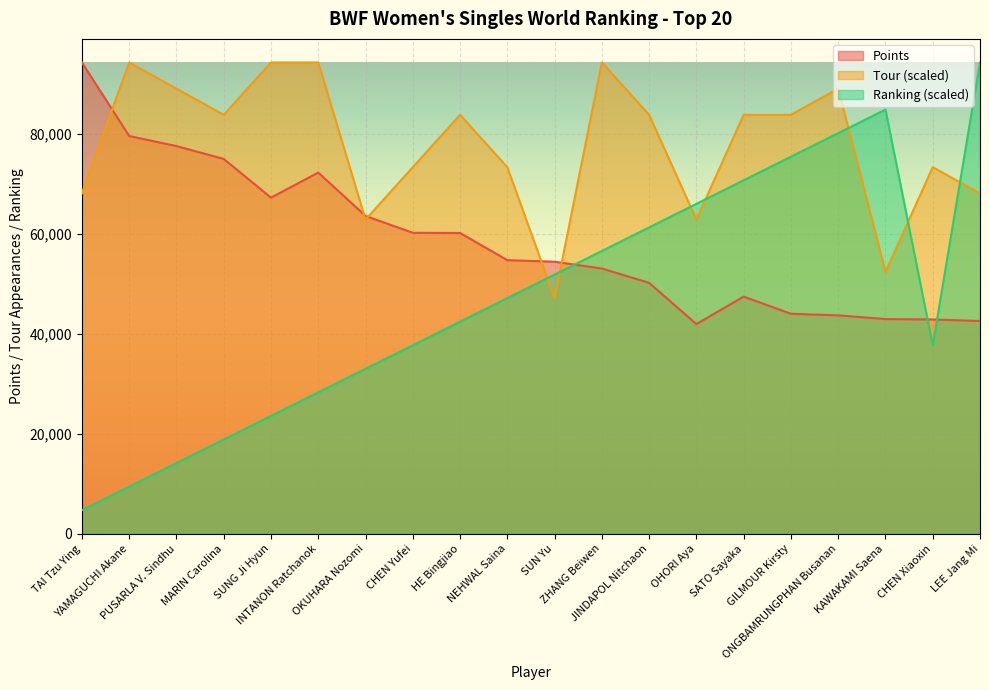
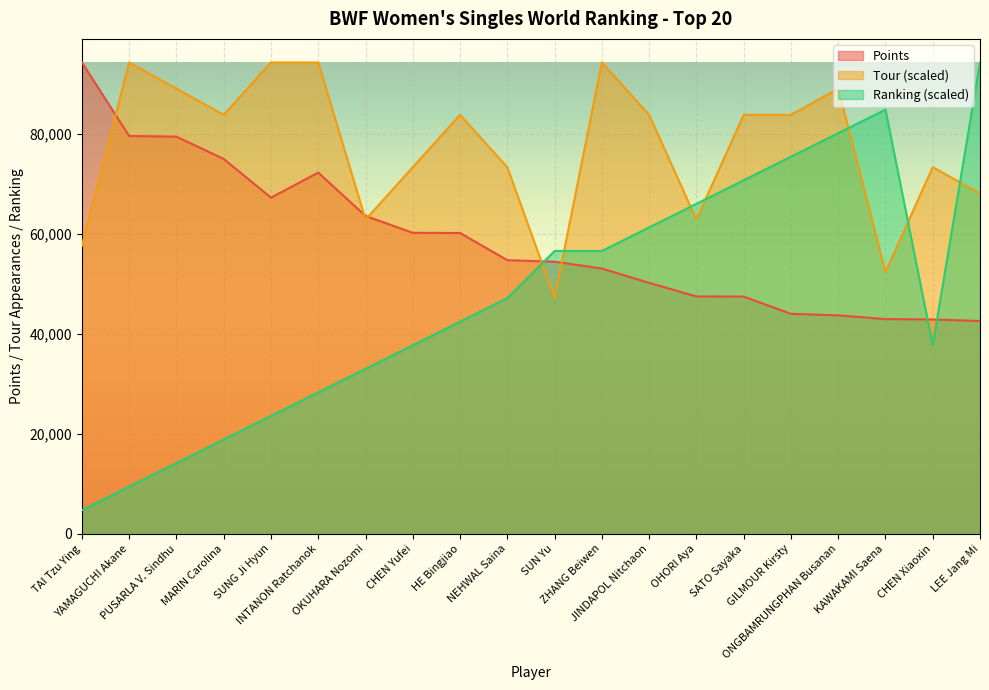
  {
    "Points": {
      "TAI Tzu Ying": "94,000",
      "YAMAGUCHI Akane": "80,000",
-     "PUSARLA V. Sindhu": "78,000",
+     "PUSARLA V. Sindhu": "79,000",
      "MARIN Carolina": "75,000",
      "SUNG Ji Hyun": "67,000",
      "INTANON Ratchanok": "72,000",
      "OKUHARA Nozomi": "64,000",
      "CHEN Yufei": "60,000",
      "HE Bingjiao": "60,000",
      "NEHWAL Saina": "55,000",
      "SUN Yu": "54,000",
      "ZHANG Beiwen": "53,000",
      "JINDAPOL Nitchaon": "50,000",
-     "OHORI Aya": "42,000",
+     "OHORI Aya": "47,000",
      "SATO Sayaka": "47,000",
      "GILMOUR Kirsty": "44,000",
      "ONGBAMRUNGPHAN Busanan": "44,000",
      "KAWAKAMI Saena": "43,000",
      "CHEN Xiaoxin": "43,000",
      "LEE Jang Mi": "43,000"
    },
    "Tour (scaled)": {
-     "TAI Tzu Ying": "68,000",
+     "TAI Tzu Ying": "58,000",
      "YAMAGUCHI Akane": "94,000",
      "PUSARLA V. Sindhu": "89,000",
      "MARIN Carolina": "84,000",
      "SUNG Ji Hyun": "94,000",
      "INTANON Ratchanok": "94,000",
      "OKUHARA Nozomi": "63,000",
      "CHEN Yufei": "73,000",
      "HE Bingjiao": "84,000",
      "NEHWAL Saina": "73,000",
      "SUN Yu": "47,000",
      "ZHANG Beiwen": "94,000",
      "JINDAPOL Nitchaon": "84,000",
      "OHORI Aya": "63,000",
      "SATO Sayaka": "84,000",
      "GILMOUR Kirsty": "84,000",
      "KAWAKAMI Saena": "52,000",
      "CHEN Xiaoxin": "73,000",
      "LEE Jang Mi": "68,000"
    },
    "Ranking (scaled)": {
      "TAI Tzu Ying": "5,000",
      "YAMAGUCHI Akane": "9,000",
      "PUSARLA V. Sindhu": "14,000",
      "MARIN Carolina": "19,000",
      "SUNG Ji Hyun": "24,000",
      "INTANON Ratchanok": "28,000",
      "OKUHARA Nozomi": "33,000",
      "CHEN Yufei": "38,000",
      "HE Bingjiao": "42,000",
      "NEHWAL Saina": "47,000",
-     "SUN Yu": "52,000",
+     "SUN Yu": "57,000",
      "ZHANG Beiwen": "57,000",
      "JINDAPOL Nitchaon": "61,000",
      "OHORI Aya": "66,000",
      "SATO Sayaka": "71,000",
      "GILMOUR Kirsty": "75,000",
      "ONGBAMRUNGPHAN Busanan": "80,000",
      "KAWAKAMI Saena": "85,000",
      "CHEN Xiaoxin": "38,000",
      "LEE Jang Mi": "94,000"
    }
  }
